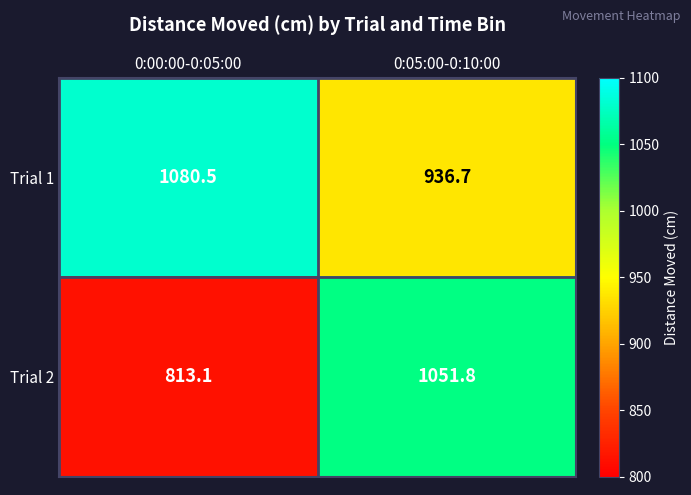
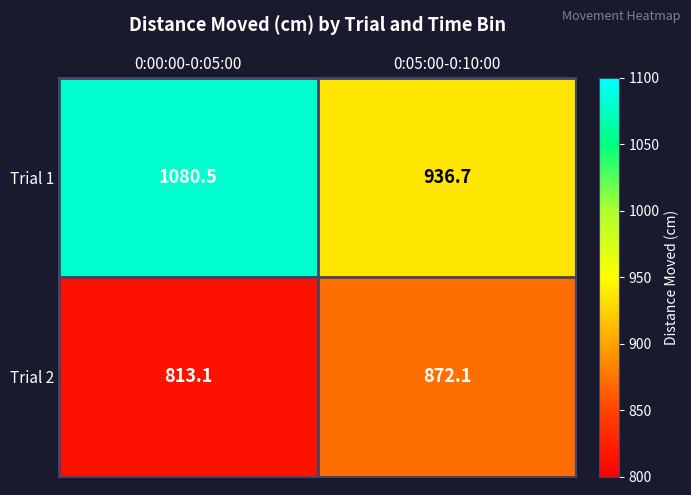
  {
    "Trial 1": {
      "0:00:00-0:05:00": 1080.5,
      "0:05:00-0:10:00": 936.7
    },
    "Trial 2": {
      "0:00:00-0:05:00": 813.1,
-     "0:05:00-0:10:00": 1051.8
+     "0:05:00-0:10:00": 872.1
    }
  }
